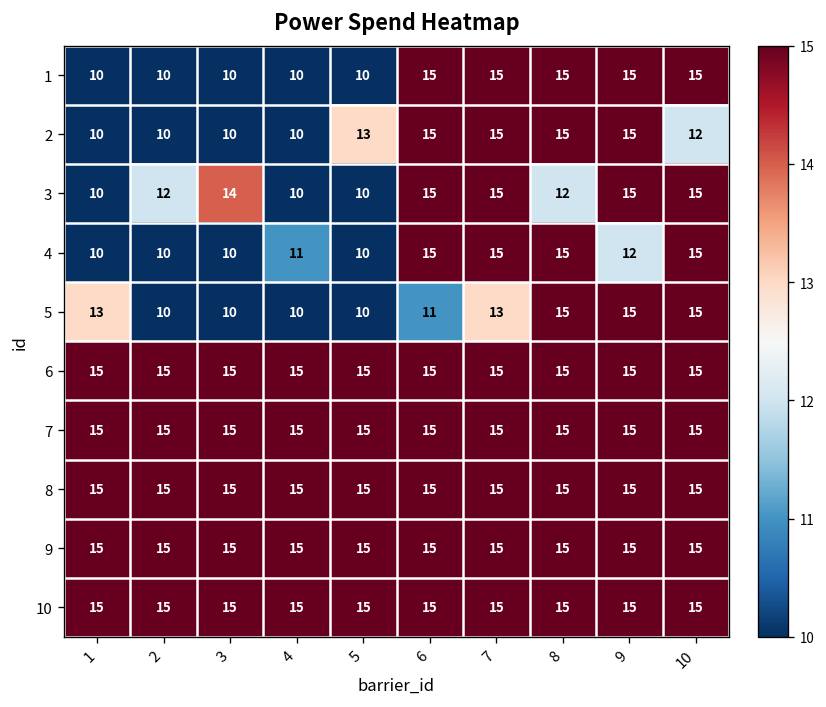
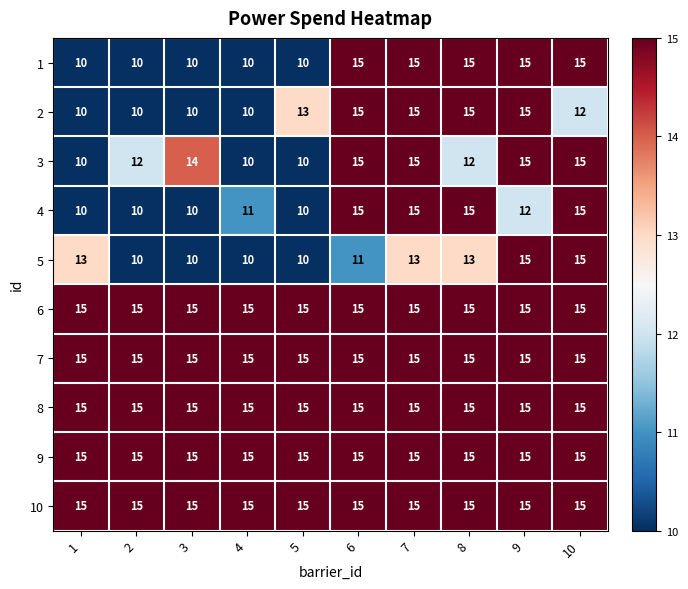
  {
    "1": {
      "1": 10,
      "2": 10,
      "3": 10,
      "4": 10,
      "5": 10,
      "6": 15,
      "7": 15,
      "8": 15,
      "9": 15,
      "10": 15
    },
    "2": {
      "1": 10,
      "2": 10,
      "3": 10,
      "4": 10,
      "5": 13,
      "6": 15,
      "7": 15,
      "8": 15,
      "9": 15,
      "10": 12
    },
    "3": {
      "1": 10,
      "2": 12,
      "3": 14,
      "4": 10,
      "5": 10,
      "6": 15,
      "7": 15,
      "8": 12,
      "9": 15,
      "10": 15
    },
    "4": {
      "1": 10,
      "2": 10,
      "3": 10,
      "4": 11,
      "5": 10,
      "6": 15,
      "7": 15,
      "8": 15,
      "9": 12,
      "10": 15
    },
    "5": {
      "1": 13,
      "2": 10,
      "3": 10,
      "4": 10,
      "5": 10,
      "6": 11,
      "7": 13,
-     "8": 15,
+     "8": 13,
      "9": 15,
      "10": 15
    },
    "6": {
      "1": 15,
      "2": 15,
      "3": 15,
      "4": 15,
      "5": 15,
      "6": 15,
      "7": 15,
      "8": 15,
      "9": 15,
      "10": 15
    },
    "7": {
      "1": 15,
      "2": 15,
      "3": 15,
      "4": 15,
      "5": 15,
      "6": 15,
      "7": 15,
      "8": 15,
      "9": 15,
      "10": 15
    },
    "8": {
      "1": 15,
      "2": 15,
      "3": 15,
      "4": 15,
      "5": 15,
      "6": 15,
      "7": 15,
      "8": 15,
      "9": 15,
      "10": 15
    },
    "9": {
      "1": 15,
      "2": 15,
      "3": 15,
      "4": 15,
      "5": 15,
      "6": 15,
      "7": 15,
      "8": 15,
      "9": 15,
      "10": 15
    },
    "10": {
      "1": 15,
      "2": 15,
      "3": 15,
      "4": 15,
      "5": 15,
      "6": 15,
      "7": 15,
      "8": 15,
      "9": 15,
      "10": 15
    }
  }
